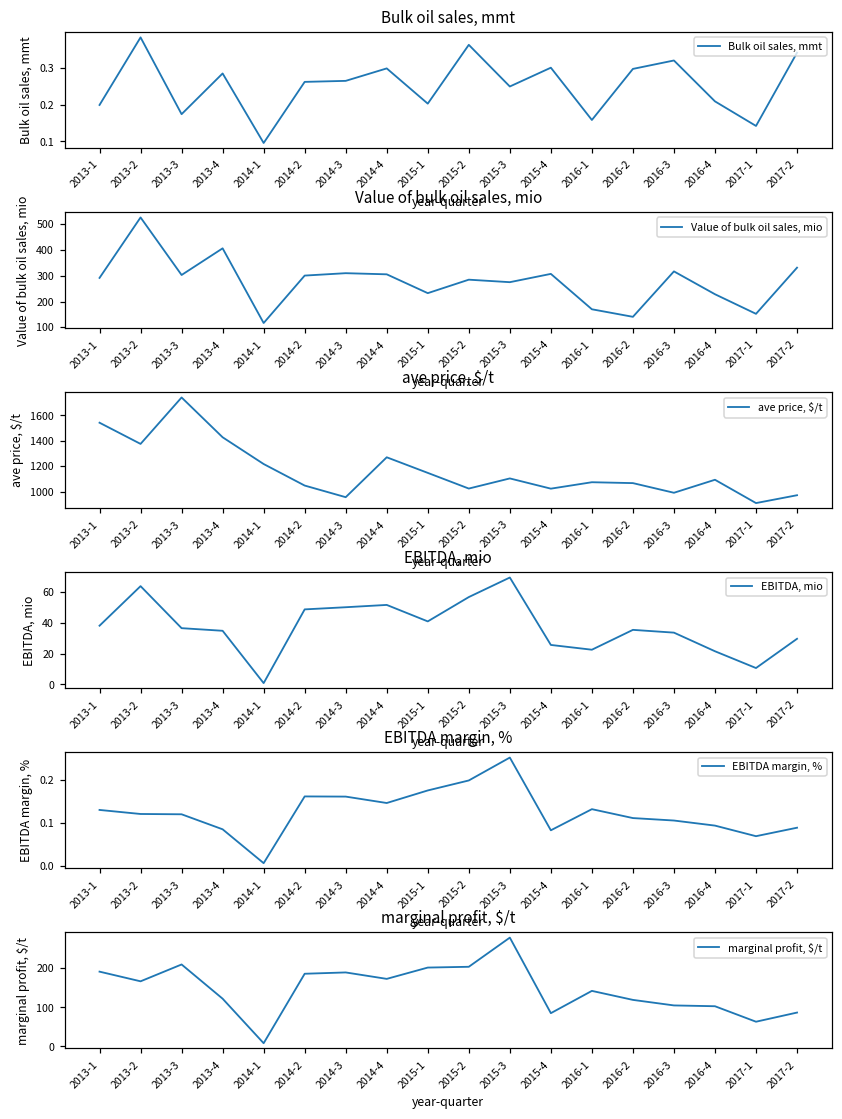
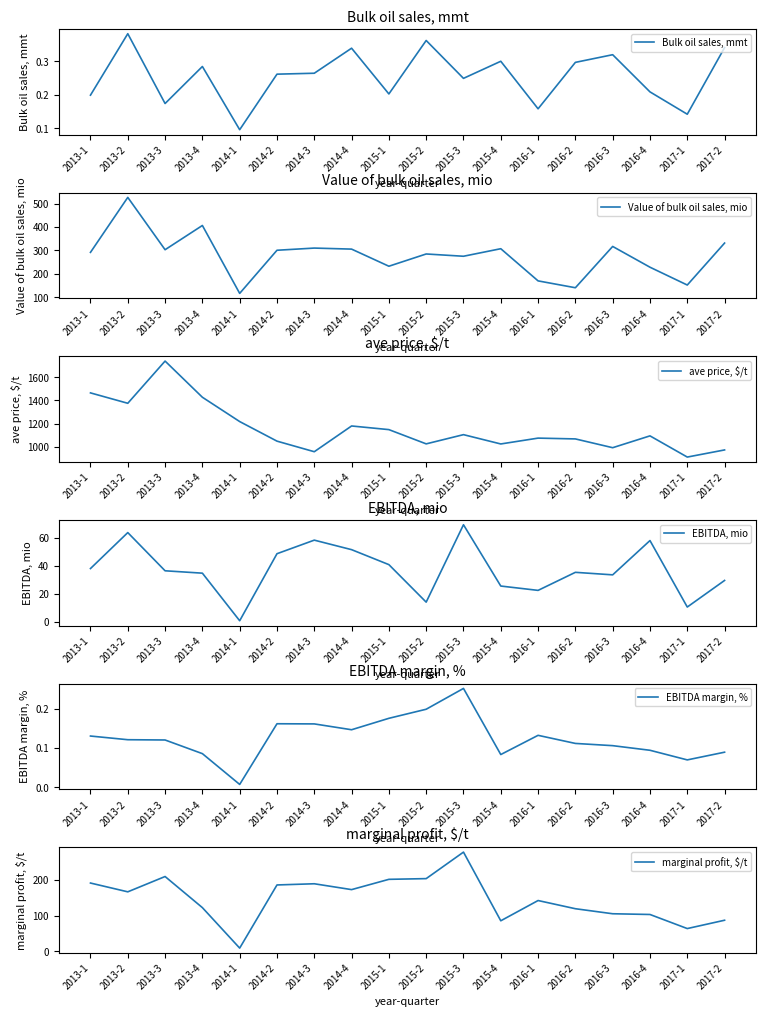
  {
    "Bulk oil sales, mmt": {
      "2013-1": 0.20,
      "2013-2": 0.38,
      "2013-3": 0.17,
      "2013-4": 0.28,
      "2014-1": 0.10,
      "2014-2": 0.26,
      "2014-3": 0.26,
-     "2014-4": 0.30,
+     "2014-4": 0.34,
      "2015-1": 0.20,
      "2015-2": 0.36,
      "2015-3": 0.25,
      "2015-4": 0.30,
      "2016-1": 0.16,
      "2016-2": 0.30,
      "2016-3": 0.32,
      "2016-4": 0.21,
      "2017-1": 0.14
    },
    "Value of bulk oil sales, mio": {
      "2013-1": 290,
      "2013-2": 530,
      "2013-3": 300,
      "2013-4": 410,
      "2014-1": 120,
      "2014-2": 300,
      "2014-3": 310,
      "2014-4": 310,
      "2015-1": 230,
      "2015-2": 280,
      "2015-3": 280,
      "2015-4": 310,
      "2016-1": 170,
      "2016-2": 140,
      "2016-3": 320,
      "2016-4": 230,
      "2017-1": 150,
      "2017-2": 330
    },
    "ave price, $/t": {
-     "2013-1": 1540,
+     "2013-1": 1470,
      "2013-2": 1380,
      "2013-3": 1740,
      "2013-4": 1430,
      "2014-1": 1220,
      "2014-2": 1050,
      "2014-3": 960,
-     "2014-4": 1270,
+     "2014-4": 1180,
      "2015-1": 1150,
      "2015-2": 1020,
      "2015-3": 1100,
      "2015-4": 1020,
      "2016-1": 1070,
      "2016-2": 1070,
      "2016-3": 990,
      "2016-4": 1090,
      "2017-1": 910,
      "2017-2": 970
    },
    "EBITDA, mio": {
      "2013-1": 38,
      "2013-2": 64,
      "2013-3": 37,
      "2013-4": 35,
      "2014-1": 1,
      "2014-2": 49,
-     "2014-3": 50,
+     "2014-3": 58,
      "2014-4": 52,
      "2015-1": 41,
-     "2015-2": 57,
+     "2015-2": 14,
      "2015-3": 69,
      "2015-4": 26,
      "2016-1": 23,
      "2016-2": 35,
      "2016-3": 34,
-     "2016-4": 22,
+     "2016-4": 58,
      "2017-1": 11,
      "2017-2": 30
    },
    "EBITDA margin, %": {
      "2013-1": 0.13,
      "2013-2": 0.12,
      "2013-3": 0.12,
      "2013-4": 0.09,
      "2014-1": 0.01,
      "2014-2": 0.16,
      "2014-3": 0.16,
      "2014-4": 0.15,
      "2015-1": 0.18,
      "2015-2": 0.20,
      "2015-3": 0.25,
      "2015-4": 0.08,
      "2016-1": 0.13,
      "2016-2": 0.11,
      "2016-3": 0.11,
      "2016-4": 0.09,
      "2017-1": 0.07,
      "2017-2": 0.09
    },
    "marginal profit, $/t": {
      "2013-1": 190,
      "2013-2": 170,
      "2013-3": 210,
      "2013-4": 120,
      "2014-1": 10,
      "2014-2": 190,
      "2014-3": 190,
      "2014-4": 170,
      "2015-1": 200,
      "2015-2": 200,
      "2015-3": 280,
      "2015-4": 90,
      "2016-1": 140,
      "2016-2": 120,
      "2016-3": 110,
      "2016-4": 100,
      "2017-1": 60,
      "2017-2": 90
    }
  }
